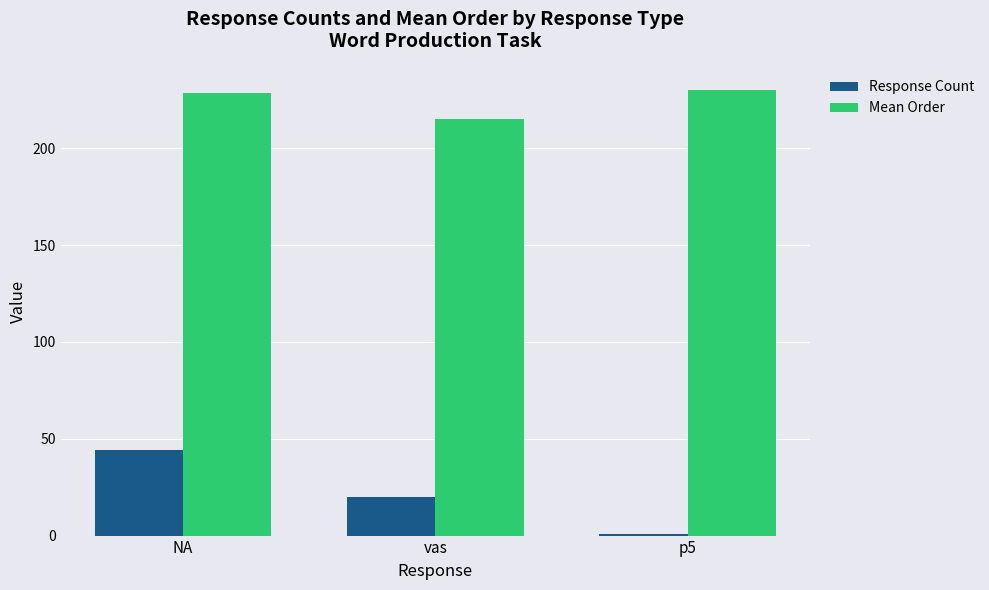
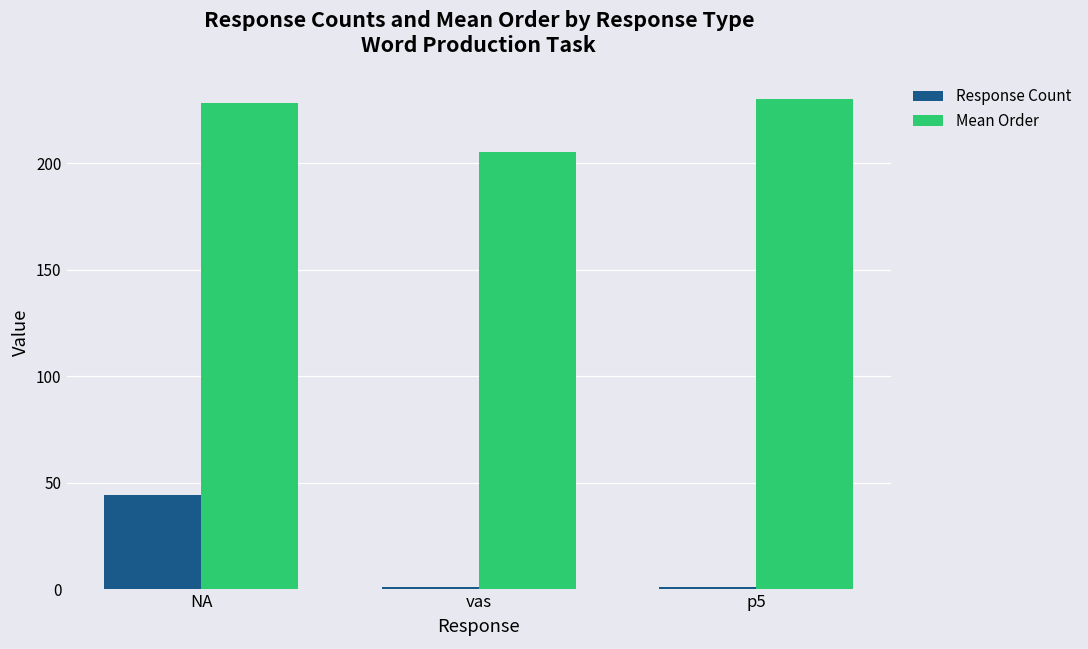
  {
    "Response Count": {
      "NA": 44,
-     "vas": 20
+     "vas": 1
    },
    "Mean Order": {
      "NA": 228,
-     "vas": 215,
+     "vas": 205,
      "p5": 230
    }
  }
